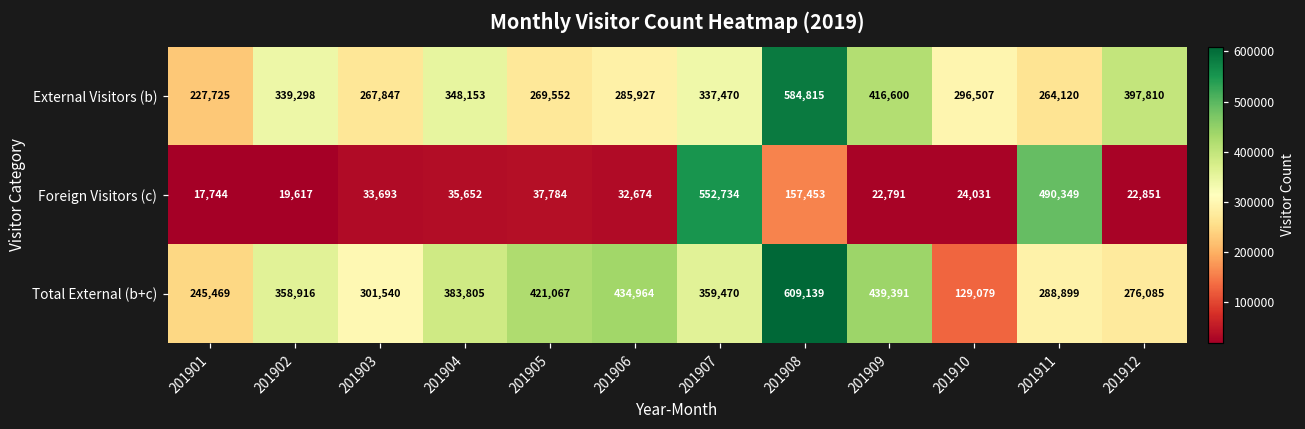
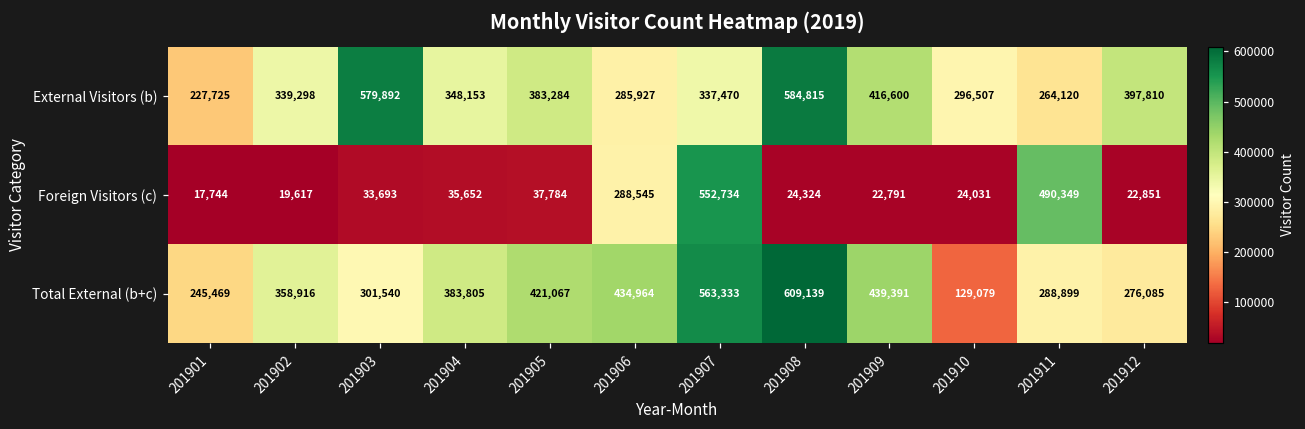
  {
    "External Visitors (b)": {
      "201901": "227,725",
      "201902": "339,298",
-     "201903": "267,847",
+     "201903": "579,892",
      "201904": "348,153",
-     "201905": "269,552",
+     "201905": "383,284",
      "201906": "285,927",
      "201907": "337,470",
      "201908": "584,815",
      "201909": "416,600",
      "201910": "296,507",
      "201911": "264,120",
      "201912": "397,810"
    },
    "Foreign Visitors (c)": {
      "201901": "17,744",
      "201902": "19,617",
      "201903": "33,693",
      "201904": "35,652",
      "201905": "37,784",
-     "201906": "32,674",
+     "201906": "288,545",
      "201907": "552,734",
-     "201908": "157,453",
+     "201908": "24,324",
      "201909": "22,791",
      "201910": "24,031",
      "201911": "490,349",
      "201912": "22,851"
    },
    "Total External (b+c)": {
      "201901": "245,469",
      "201902": "358,916",
      "201903": "301,540",
      "201904": "383,805",
      "201905": "421,067",
      "201906": "434,964",
-     "201907": "359,470",
+     "201907": "563,333",
      "201908": "609,139",
      "201909": "439,391",
      "201910": "129,079",
      "201911": "288,899",
      "201912": "276,085"
    }
  }
